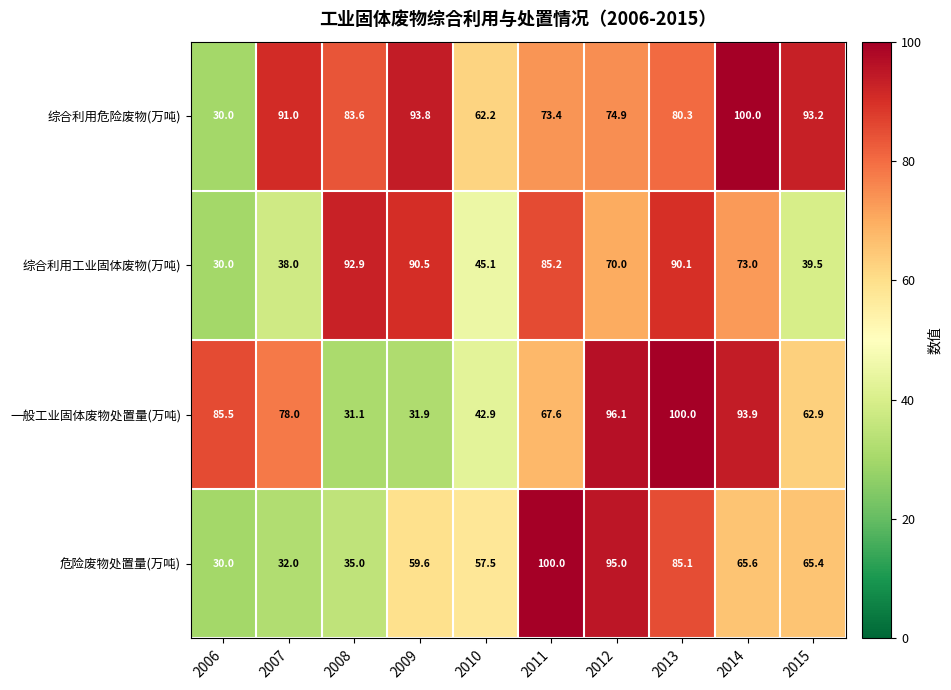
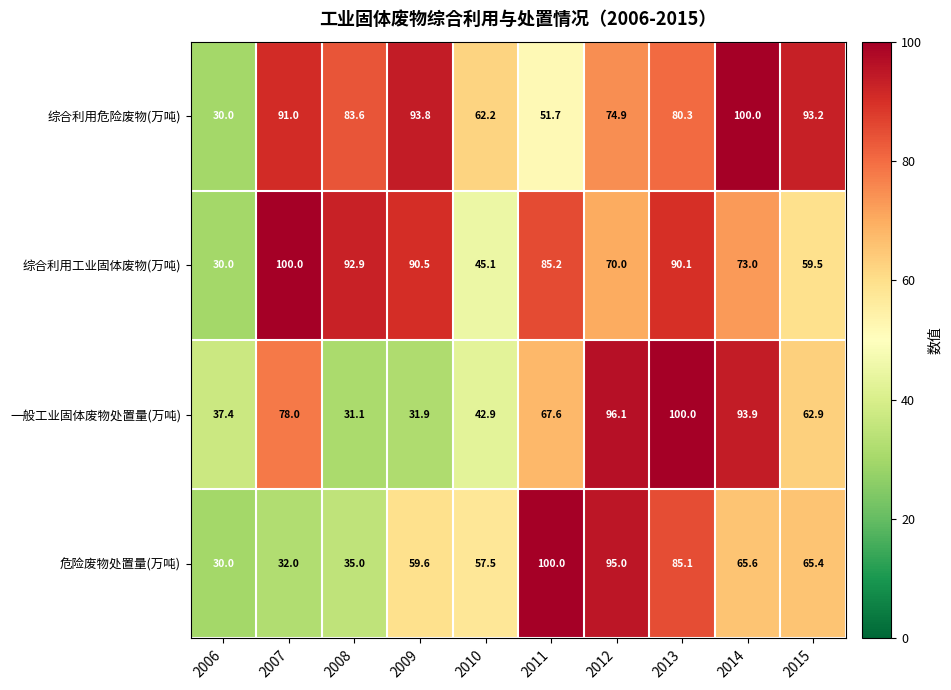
  {
    "综合利用危险废物(万吨)": {
      "2006": 30.0,
      "2007": 91.0,
      "2008": 83.6,
      "2009": 93.8,
      "2010": 62.2,
-     "2011": 73.4,
+     "2011": 51.7,
      "2012": 74.9,
      "2013": 80.3,
      "2014": 100.0,
      "2015": 93.2
    },
    "综合利用工业固体废物(万吨)": {
      "2006": 30.0,
-     "2007": 38.0,
+     "2007": 100.0,
      "2008": 92.9,
      "2009": 90.5,
      "2010": 45.1,
      "2011": 85.2,
      "2012": 70.0,
      "2013": 90.1,
      "2014": 73.0,
-     "2015": 39.5
+     "2015": 59.5
    },
    "一般工业固体废物处置量(万吨)": {
-     "2006": 85.5,
+     "2006": 37.4,
      "2007": 78.0,
      "2008": 31.1,
      "2009": 31.9,
      "2010": 42.9,
      "2011": 67.6,
      "2012": 96.1,
      "2013": 100.0,
      "2014": 93.9,
      "2015": 62.9
    },
    "危险废物处置量(万吨)": {
      "2006": 30.0,
      "2007": 32.0,
      "2008": 35.0,
      "2009": 59.6,
      "2010": 57.5,
      "2011": 100.0,
      "2012": 95.0,
      "2013": 85.1,
      "2014": 65.6,
      "2015": 65.4
    }
  }
